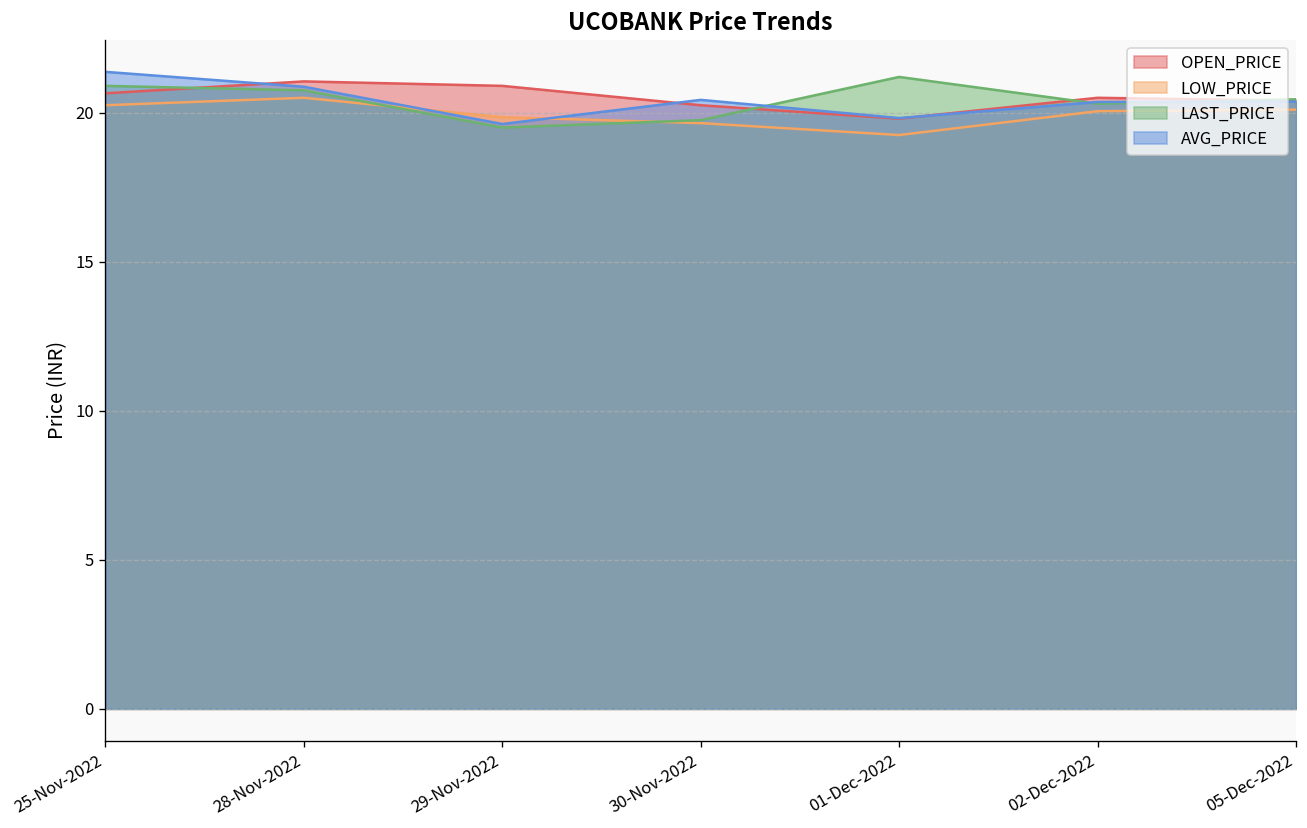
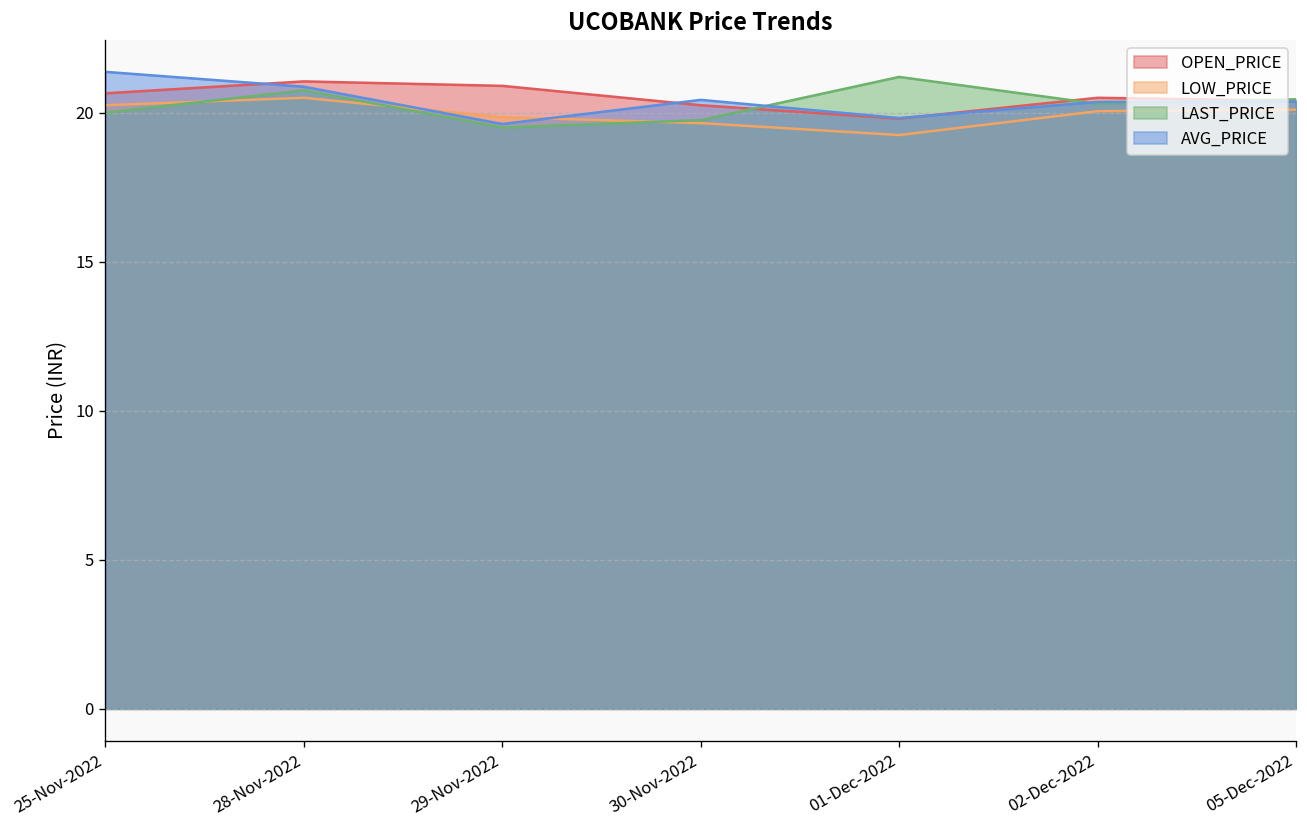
  {
    "LAST_PRICE": {
-     "25-Nov-2022": 20.9,
+     "25-Nov-2022": 20.0,
      "28-Nov-2022": 20.8,
      "29-Nov-2022": 19.5,
      "01-Dec-2022": 21.2
    },
    "AVG_PRICE": {
      "25-Nov-2022": 21.4,
      "28-Nov-2022": 20.9,
      "29-Nov-2022": 19.6,
      "30-Nov-2022": 20.4
    }
  }
